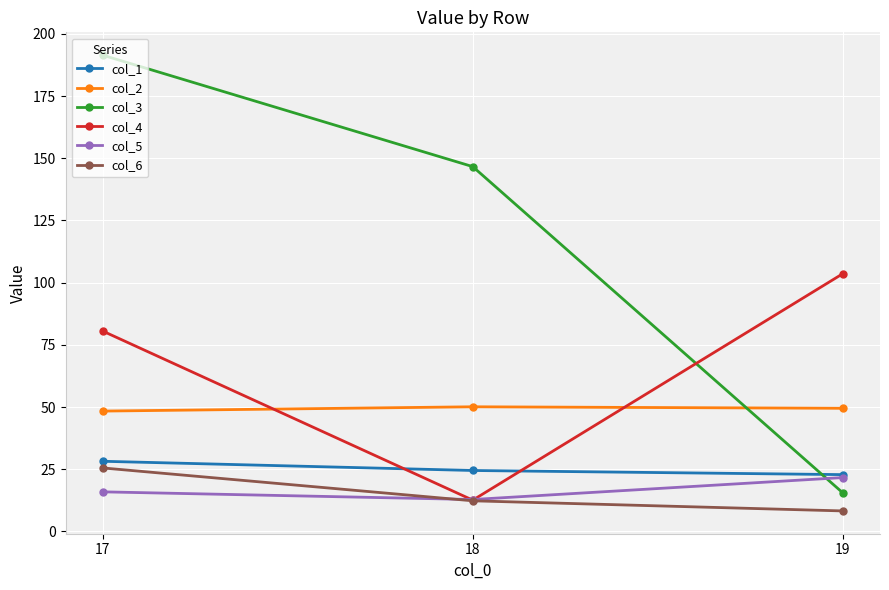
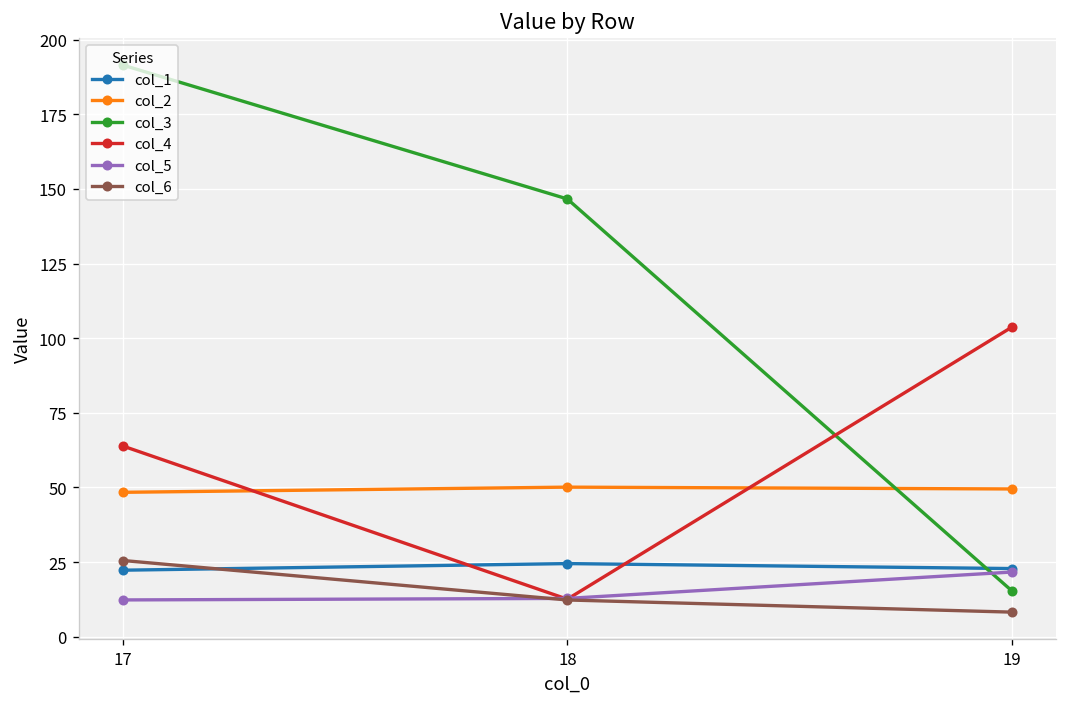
  {
    "col_1": {
-     "17": 28,
+     "17": 22,
      "18": 24,
      "19": 23
    },
    "col_2": {
      "17": 48,
      "18": 50,
      "19": 49
    },
    "col_3": {
      "18": 147,
      "19": 15
    },
    "col_4": {
-     "17": 81,
+     "17": 64,
      "19": 104
    },
    "col_5": {
-     "17": 16,
+     "17": 12,
      "19": 22
    },
    "col_6": {
      "17": 26,
      "19": 8
    }
  }
